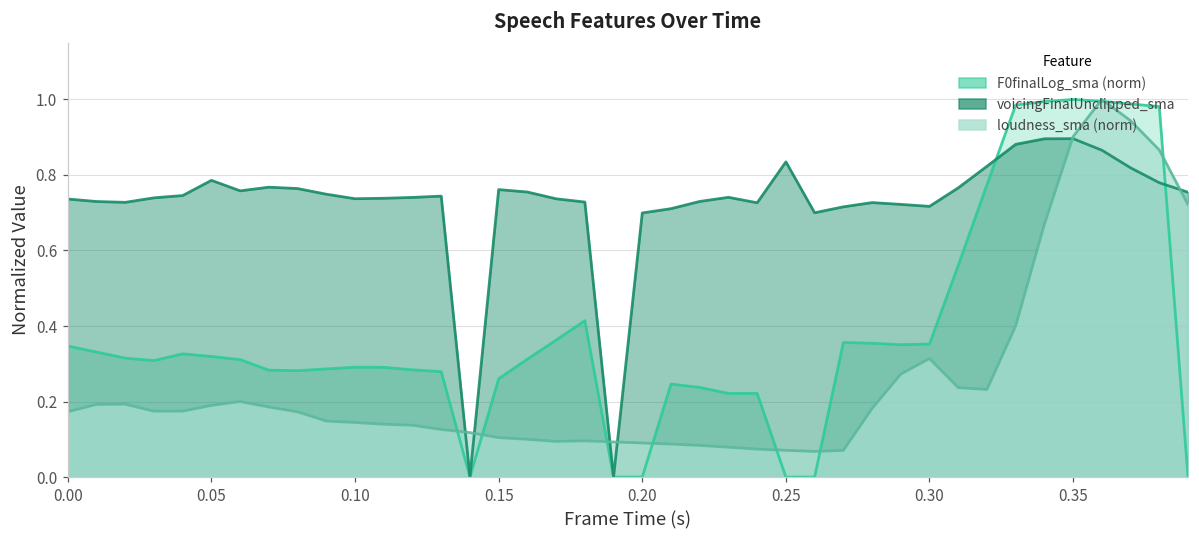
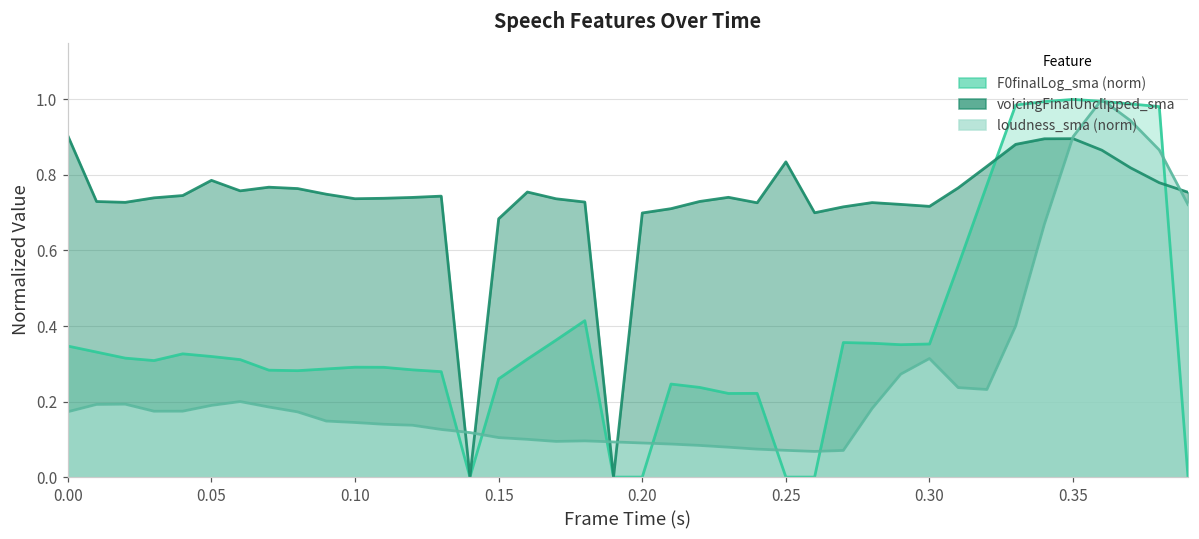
  {
    "voicingFinalUnclipped_sma": {
-     "0.00": 0.74,
+     "0.00": 0.90,
      "0.05": 0.79,
      "0.10": 0.74,
-     "0.15": 0.76,
+     "0.15": 0.68,
      "0.20": 0.70,
      "0.25": 0.83,
      "0.30": 0.72
    }
  }
